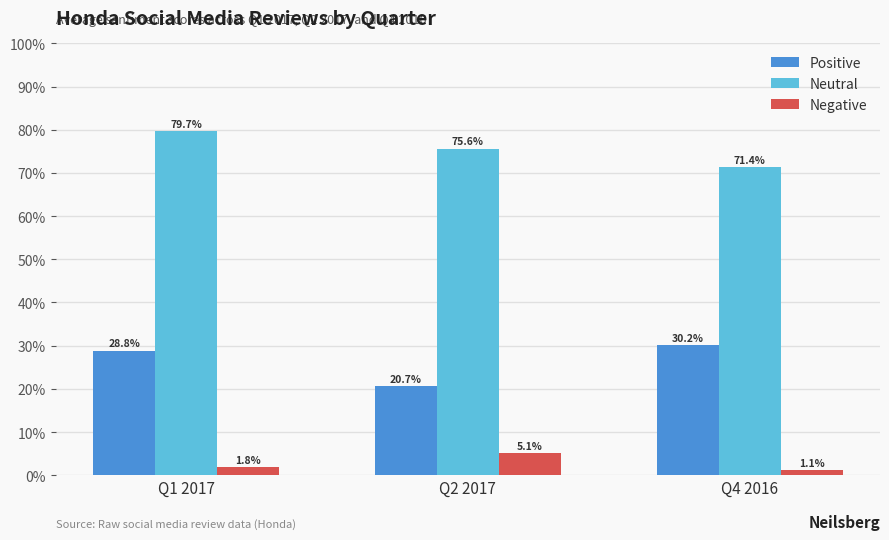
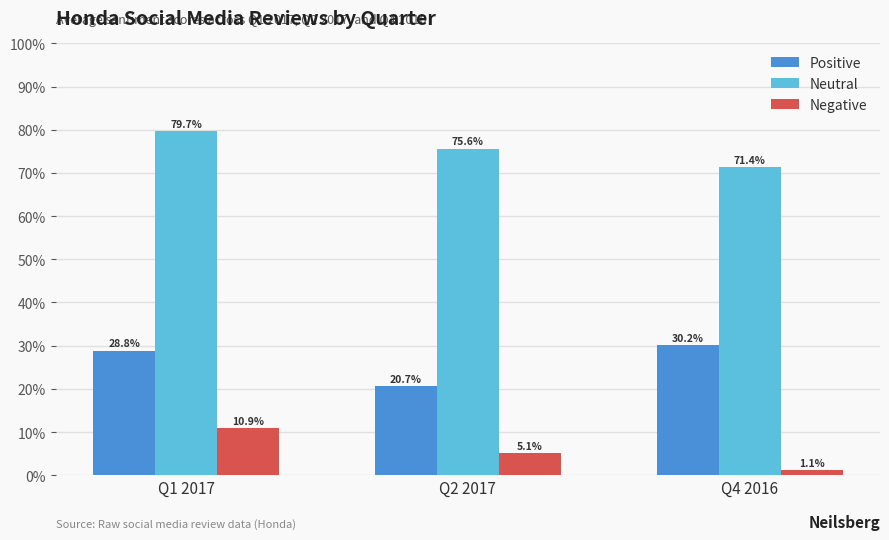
  {
    "Negative": {
-     "Q1 2017": "1.8%",
+     "Q1 2017": "10.9%",
      "Q2 2017": "5.1%",
      "Q4 2016": "1.1%"
    }
  }
